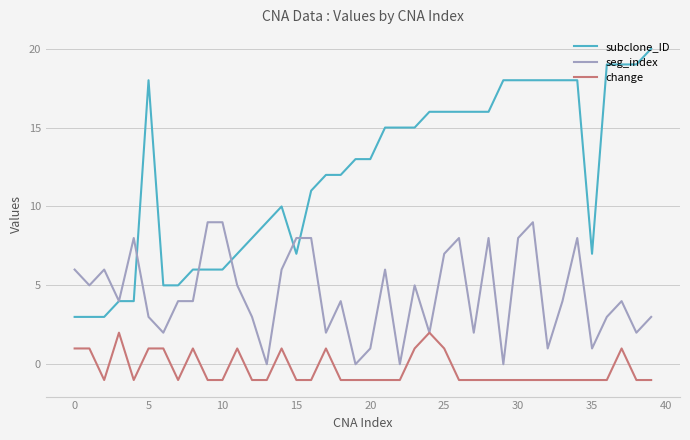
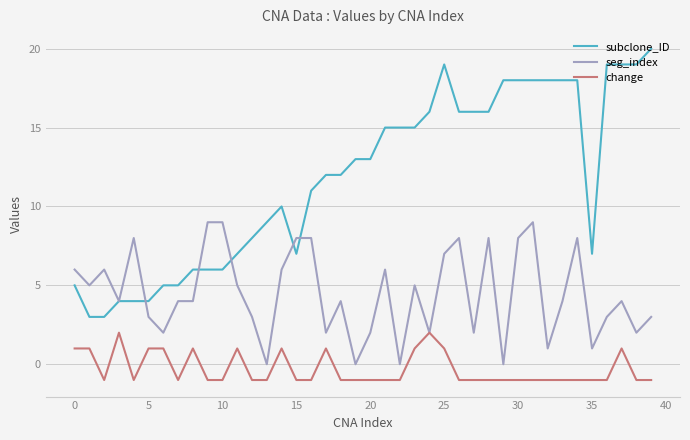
  {
    "subclone_ID": {
-     "0": 3,
-     "5": 18,
+     "0": 5,
+     "5": 4,
      "10": 6,
      "15": 7,
      "20": 13,
-     "25": 16,
+     "25": 19,
      "30": 18,
      "35": 7
    },
    "seg_index": {
      "0": 6,
      "5": 3,
      "10": 9,
      "15": 8,
-     "20": 1,
+     "20": 2,
      "25": 7,
      "30": 8,
      "35": 1
    },
    "change": {
      "0": 1,
      "5": 1,
      "10": -1,
      "15": -1,
      "20": -1,
      "25": 1,
      "30": -1,
      "35": -1
    }
  }
